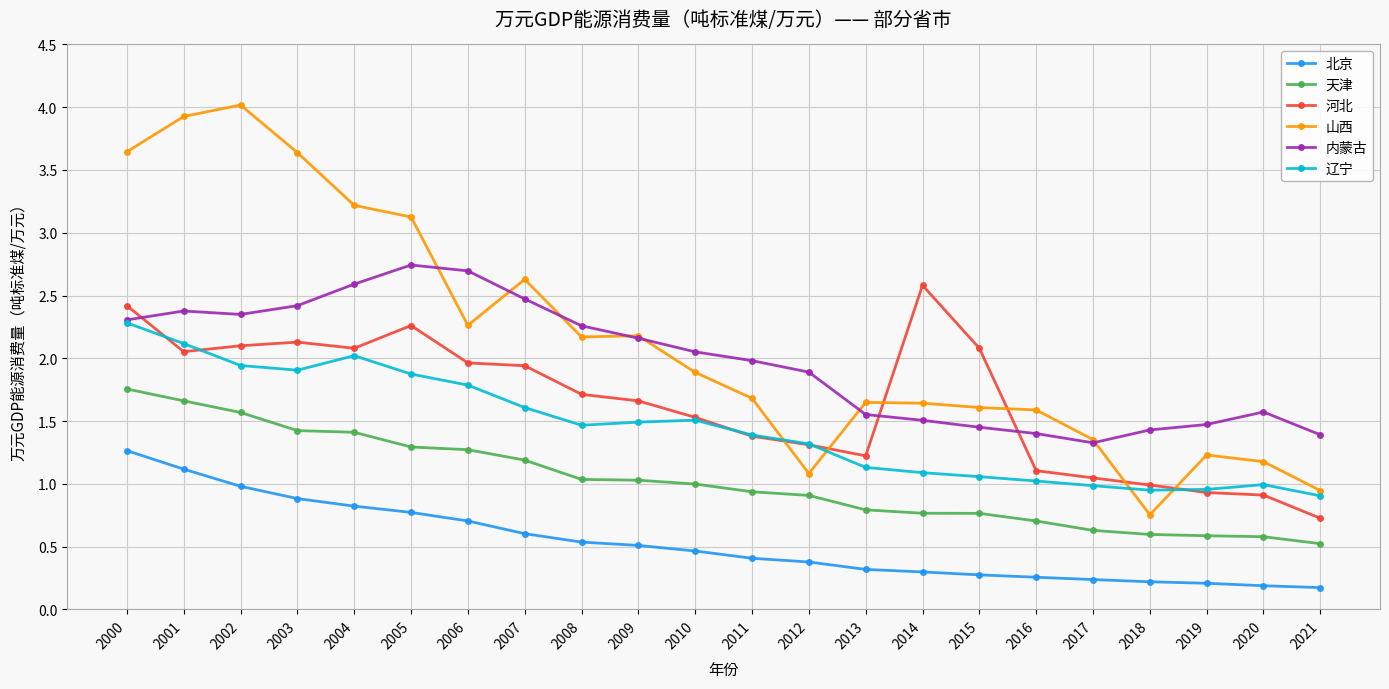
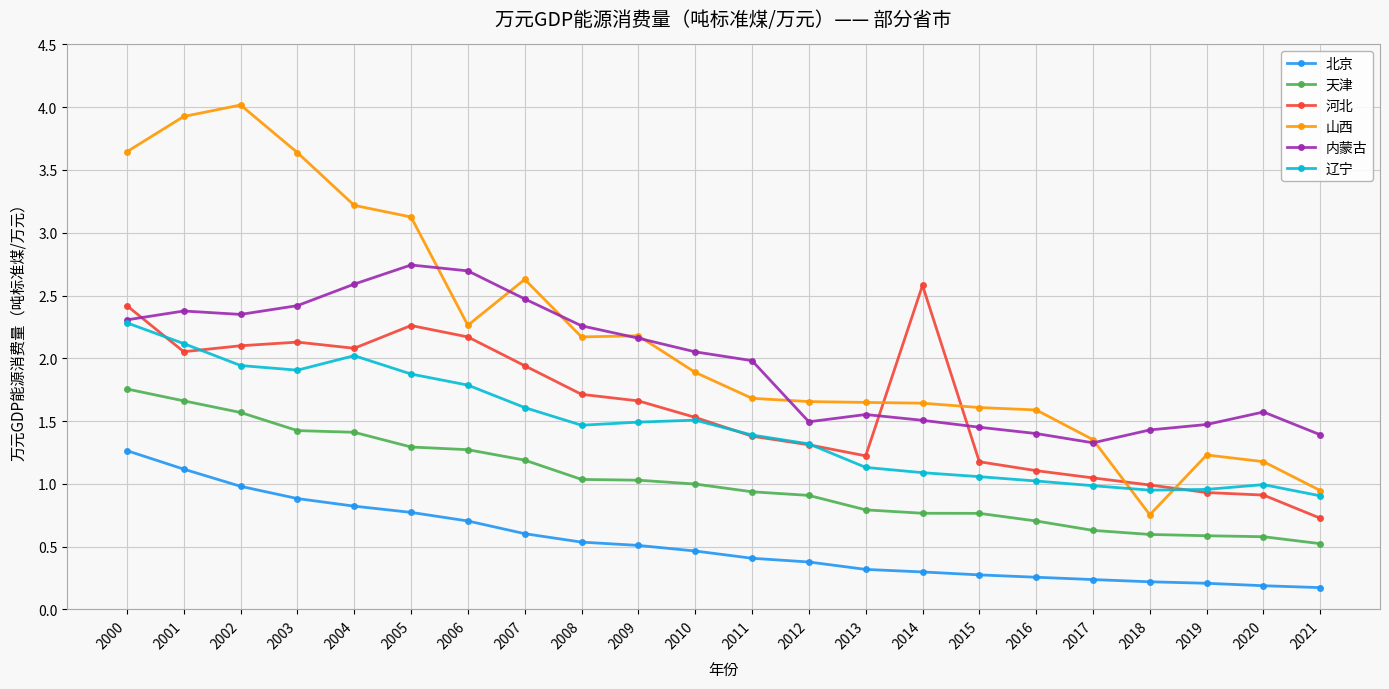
  {
    "天津": {
      "2000": 1.76,
      "2001": 1.66,
      "2002": 1.57,
      "2003": 1.42,
      "2004": 1.41,
      "2005": 1.29,
      "2006": 1.27,
      "2007": 1.19,
      "2008": 1.04,
      "2009": 1.03,
      "2010": 1.00,
      "2011": 0.94,
      "2012": 0.91,
      "2013": 0.79,
      "2014": 0.77,
      "2015": 0.76,
      "2016": 0.70,
      "2017": 0.63,
      "2018": 0.60,
      "2019": 0.59,
      "2020": 0.58,
      "2021": 0.52
    },
    "河北": {
      "2000": 2.42,
      "2001": 2.05,
      "2002": 2.10,
      "2003": 2.13,
      "2004": 2.08,
      "2005": 2.26,
-     "2006": 1.96,
+     "2006": 2.17,
      "2007": 1.94,
      "2008": 1.71,
      "2009": 1.66,
      "2010": 1.53,
      "2013": 1.22,
      "2014": 2.58,
-     "2015": 2.08,
+     "2015": 1.18,
      "2016": 1.10,
      "2017": 1.05,
      "2018": 0.99,
      "2019": 0.93,
      "2020": 0.91,
      "2021": 0.73
    },
    "山西": {
      "2000": 3.65,
      "2001": 3.93,
      "2002": 4.02,
      "2003": 3.64,
      "2004": 3.22,
      "2005": 3.13,
      "2006": 2.26,
      "2007": 2.63,
      "2008": 2.17,
      "2010": 1.89,
      "2011": 1.68,
-     "2012": 1.08,
+     "2012": 1.66,
      "2013": 1.65,
      "2014": 1.64,
      "2015": 1.61,
      "2016": 1.59,
      "2017": 1.35,
      "2018": 0.75,
      "2019": 1.23,
      "2020": 1.18,
      "2021": 0.95
    },
    "内蒙古": {
      "2000": 2.31,
      "2001": 2.38,
      "2002": 2.35,
      "2003": 2.42,
      "2004": 2.59,
      "2005": 2.74,
      "2006": 2.70,
      "2007": 2.47,
      "2008": 2.26,
      "2010": 2.05,
      "2011": 1.98,
-     "2012": 1.89,
+     "2012": 1.49,
      "2013": 1.55,
      "2014": 1.51,
      "2015": 1.45,
      "2016": 1.40,
      "2017": 1.33,
      "2018": 1.43,
      "2019": 1.47,
      "2020": 1.57,
      "2021": 1.39
    }
  }
